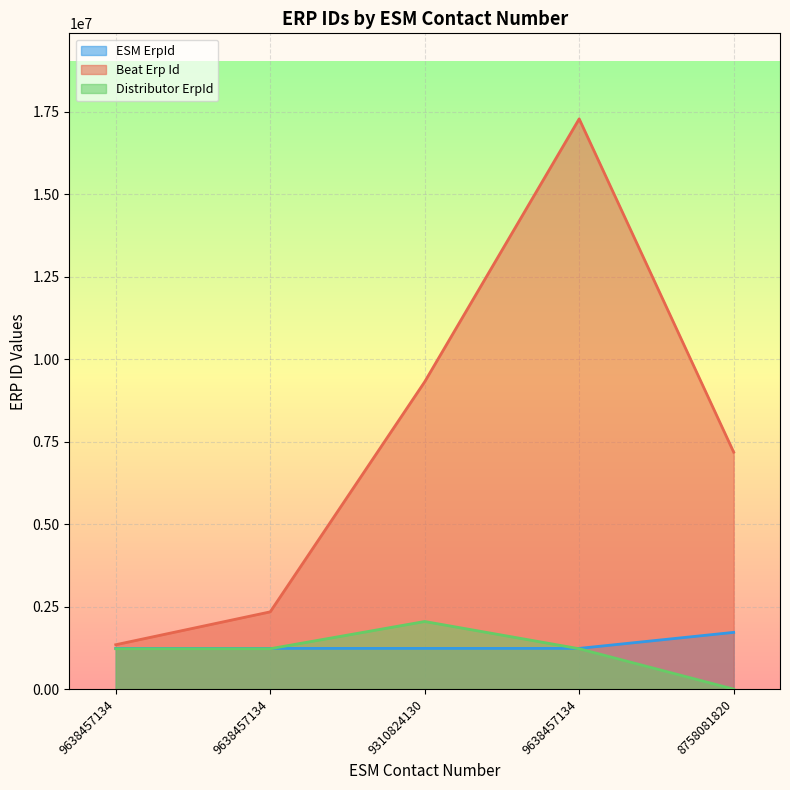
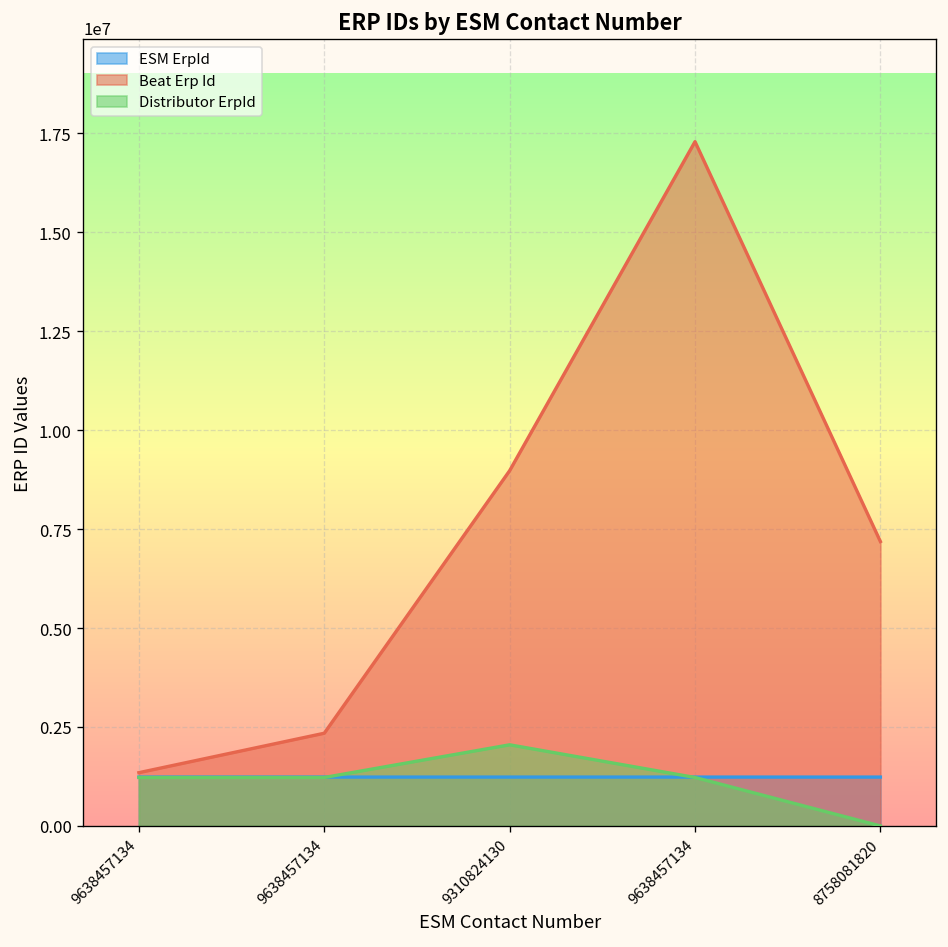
  {
    "ESM ErpId": {
      "9310824130": 1200000,
-     "8758081820": 1700000
+     "8758081820": 1200000
    },
    "Beat Erp Id": {
-     "9310824130": 9300000,
+     "9310824130": 9000000,
      "8758081820": 7200000
    },
    "Distributor ErpId": {
      "9310824130": 2000000,
      "8758081820": 0
    }
  }
